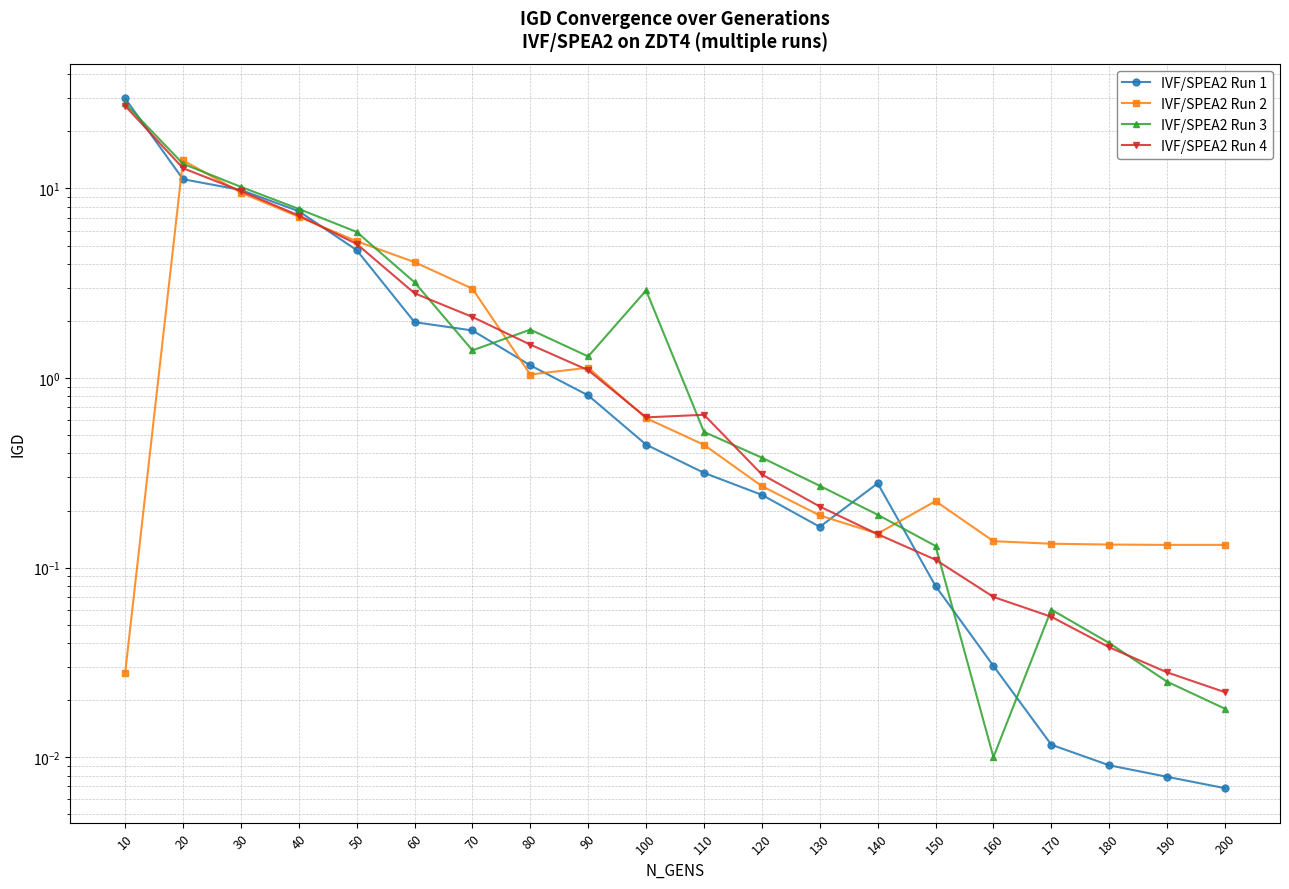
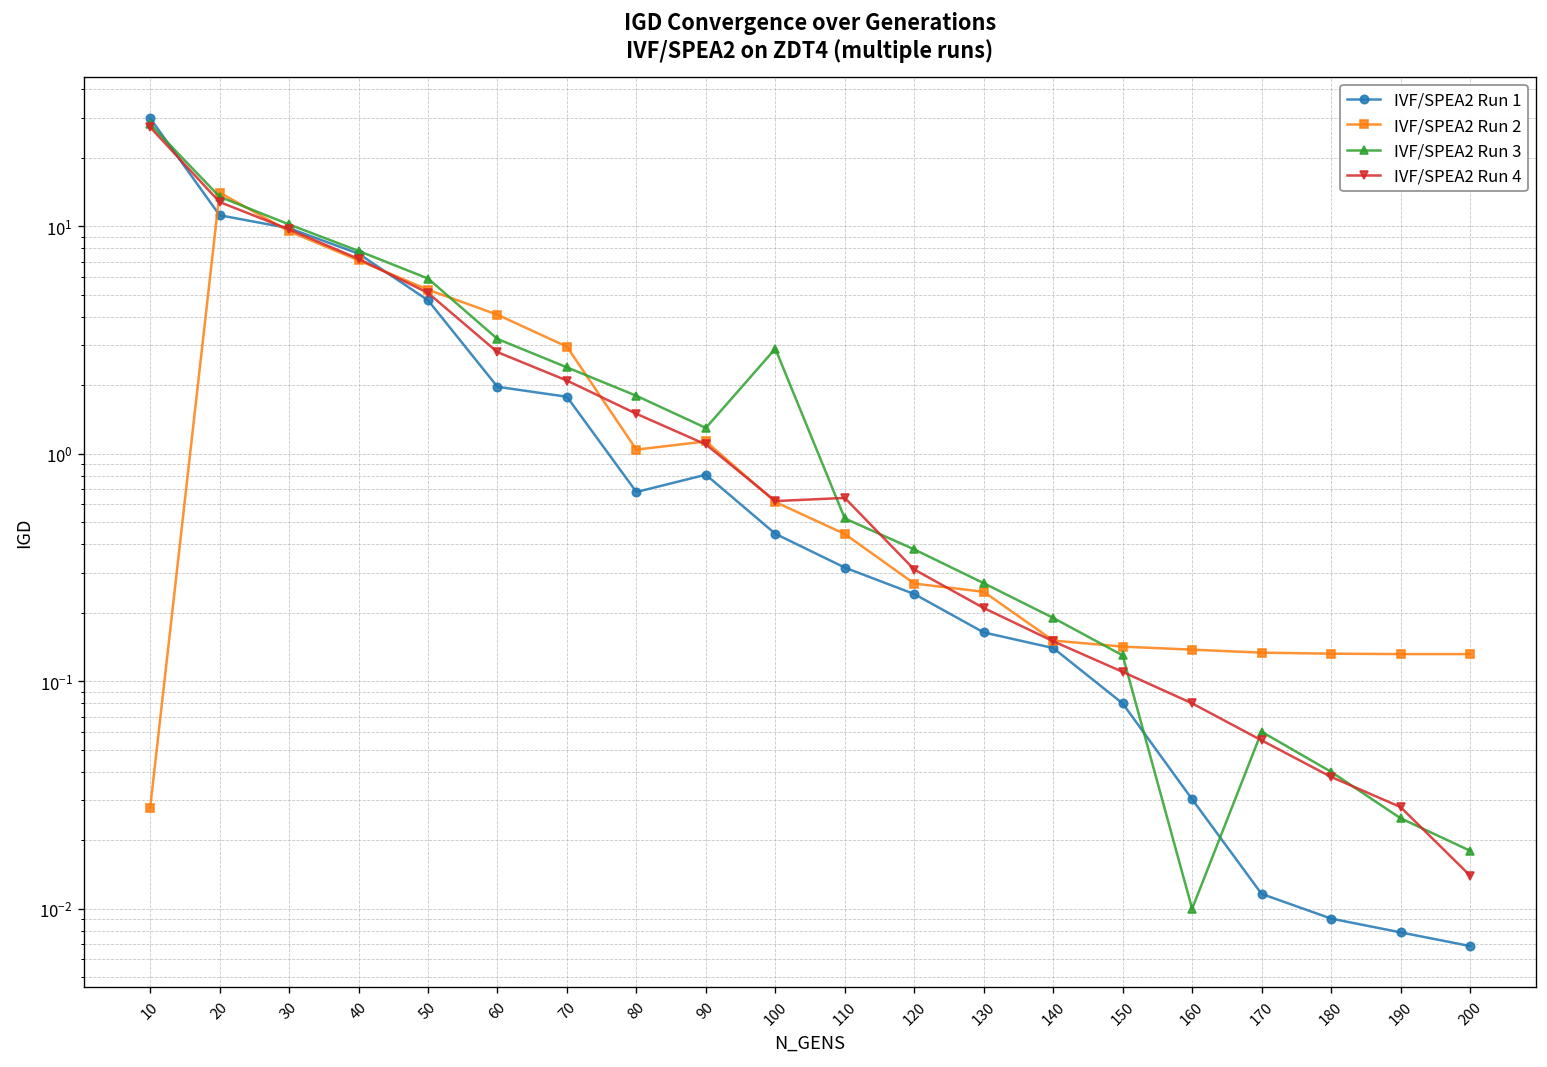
  {
    "IVF/SPEA2 Run 1": {
      "10": 30,
      "20": 11,
      "50": 4.7,
      "60": 2.0,
      "70": 1.8,
-     "80": 1.2,
+     "80": 0.68,
      "90": 0.81,
      "100": 0.45,
      "110": 0.32,
      "120": 0.24,
      "130": 0.16,
-     "140": 0.28,
+     "140": 0.14,
      "150": 0.08,
      "160": 0.03,
      "170": 0.012,
      "180": 0.009,
      "190": 0.0079,
      "200": 0.0069
    },
    "IVF/SPEA2 Run 2": {
      "10": 0.028,
      "20": 14,
      "50": 5.3,
      "60": 4.1,
      "70": 3.0,
      "80": 1.0,
      "110": 0.44,
      "120": 0.27,
-     "130": 0.19,
-     "150": 0.22,
+     "130": 0.25,
+     "150": 0.14,
      "160": 0.14,
      "170": 0.13,
      "180": 0.13,
      "190": 0.13,
      "200": 0.13
    },
    "IVF/SPEA2 Run 3": {
      "20": 14,
      "30": 10,
      "50": 5.9,
      "60": 3.2,
-     "70": 1.4,
+     "70": 2.4,
      "80": 1.8,
      "90": 1.3,
      "100": 2.9,
      "110": 0.52,
      "120": 0.38,
      "130": 0.27,
      "140": 0.19,
      "150": 0.13,
      "160": 0.010,
      "170": 0.060,
      "180": 0.040,
      "190": 0.025,
      "200": 0.018
    },
    "IVF/SPEA2 Run 4": {
      "20": 13,
      "50": 5.1,
      "60": 2.8,
      "70": 2.1,
      "80": 1.5,
      "110": 0.64,
      "120": 0.31,
      "130": 0.21,
      "150": 0.11,
-     "160": 0.07,
+     "160": 0.08,
      "170": 0.055,
      "180": 0.038,
      "190": 0.028,
-     "200": 0.022
+     "200": 0.014
    }
  }
